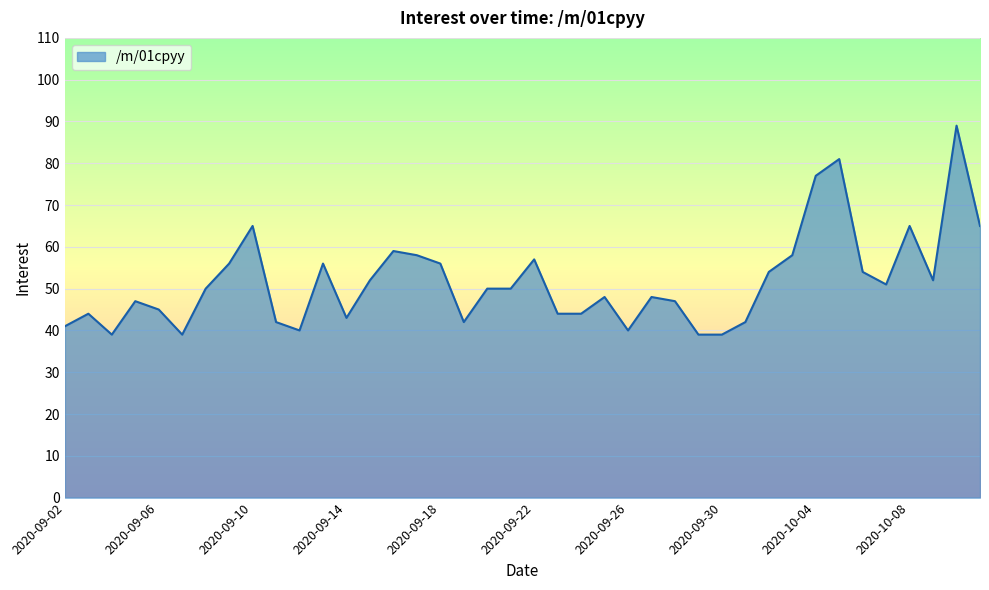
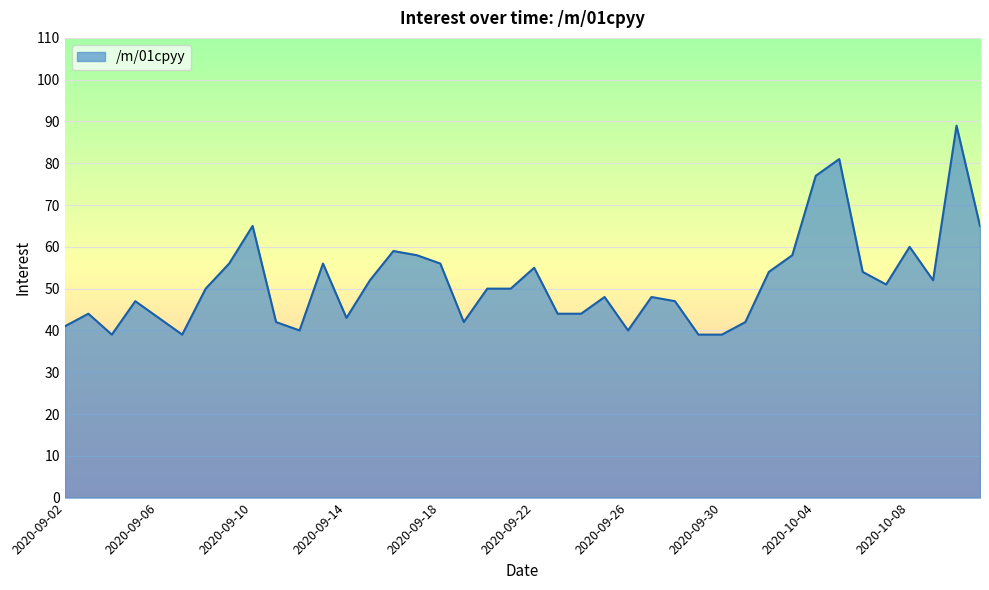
  {
    "2020-09-02": 41,
-   "2020-09-06": 45,
+   "2020-09-06": 43,
    "2020-09-10": 65,
    "2020-09-14": 43,
    "2020-09-18": 56,
-   "2020-09-22": 57,
+   "2020-09-22": 55,
    "2020-09-26": 40,
    "2020-09-30": 39,
    "2020-10-04": 77,
-   "2020-10-08": 65
+   "2020-10-08": 60
  }
